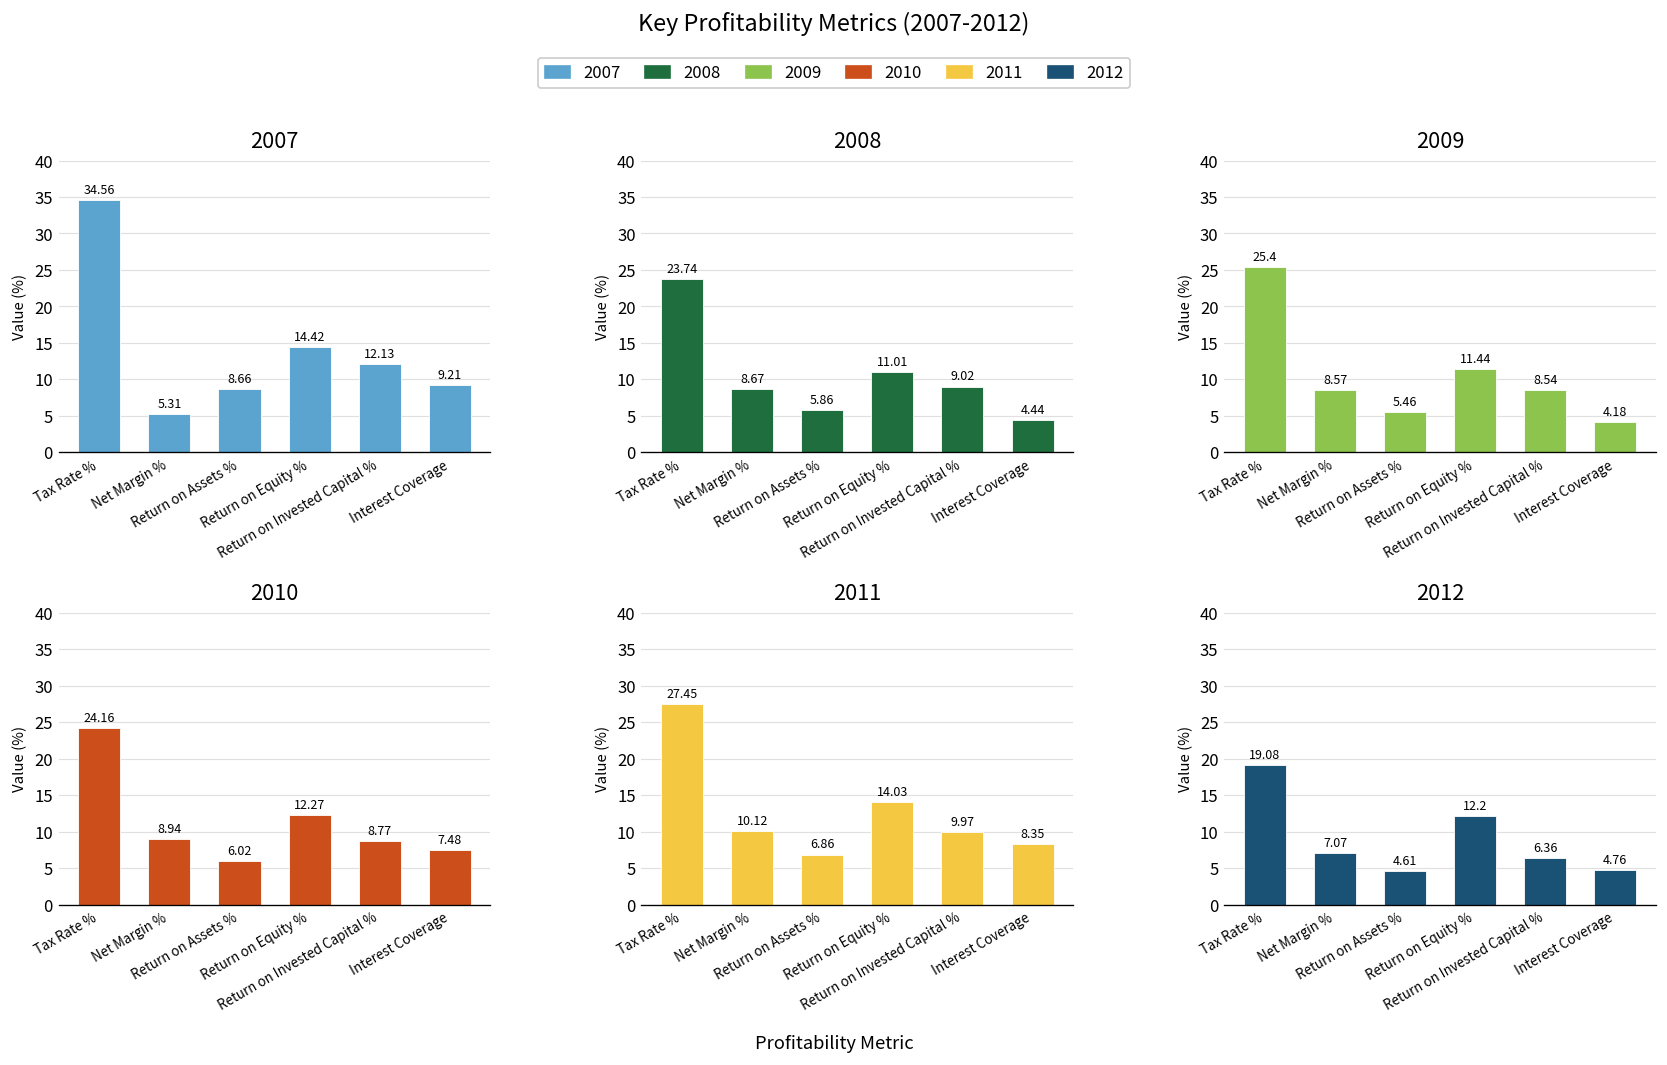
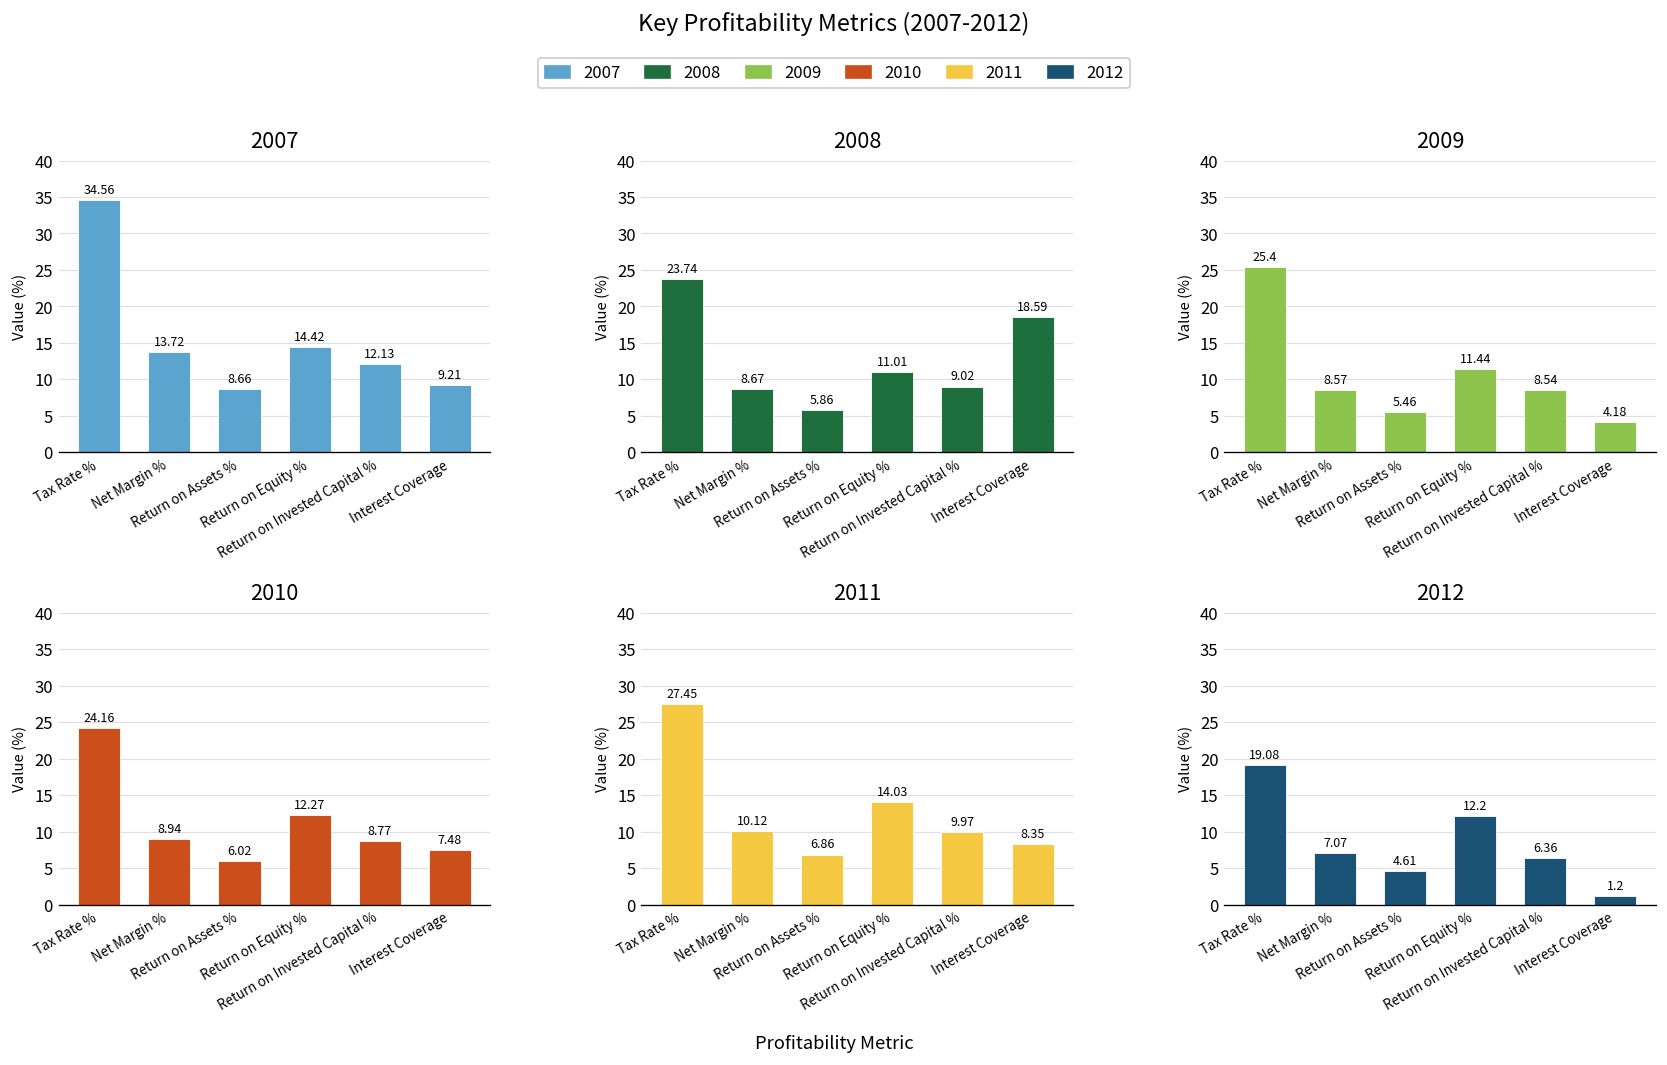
  {
    "2007": {
      "Tax Rate %": 34.56,
-     "Net Margin %": 5.31,
+     "Net Margin %": 13.72,
      "Return on Assets %": 8.66,
      "Return on Equity %": 14.42,
      "Return on Invested Capital %": 12.13,
      "Interest Coverage": 9.21
    },
    "2008": {
      "Tax Rate %": 23.74,
      "Net Margin %": 8.67,
      "Return on Assets %": 5.86,
      "Return on Equity %": 11.01,
      "Return on Invested Capital %": 9.02,
-     "Interest Coverage": 4.44
+     "Interest Coverage": 18.59
    },
    "2009": {
      "Tax Rate %": 25.4,
      "Net Margin %": 8.57,
      "Return on Assets %": 5.46,
      "Return on Equity %": 11.44,
      "Return on Invested Capital %": 8.54,
      "Interest Coverage": 4.18
    },
    "2010": {
      "Tax Rate %": 24.16,
      "Net Margin %": 8.94,
      "Return on Assets %": 6.02,
      "Return on Equity %": 12.27,
      "Return on Invested Capital %": 8.77,
      "Interest Coverage": 7.48
    },
    "2011": {
      "Tax Rate %": 27.45,
      "Net Margin %": 10.12,
      "Return on Assets %": 6.86,
      "Return on Equity %": 14.03,
      "Return on Invested Capital %": 9.97,
      "Interest Coverage": 8.35
    },
    "2012": {
      "Tax Rate %": 19.08,
      "Net Margin %": 7.07,
      "Return on Assets %": 4.61,
      "Return on Equity %": 12.2,
      "Return on Invested Capital %": 6.36,
-     "Interest Coverage": 4.76
+     "Interest Coverage": 1.2
    }
  }
